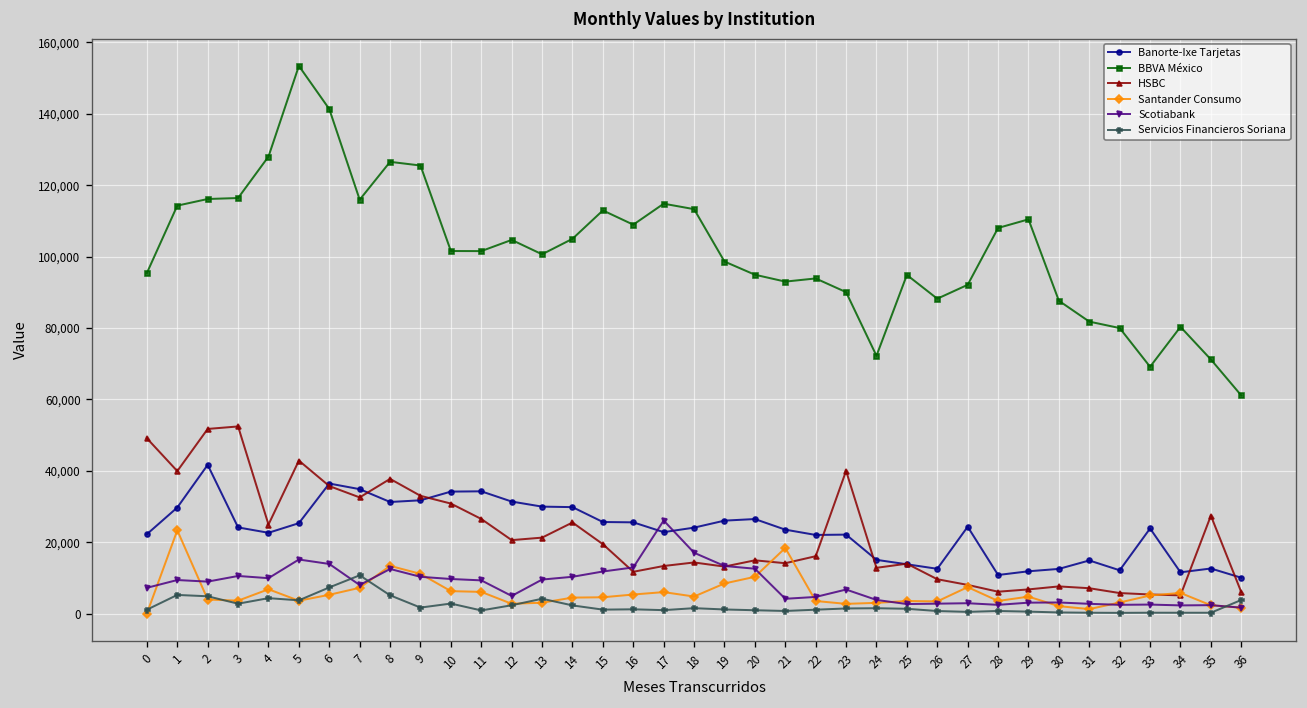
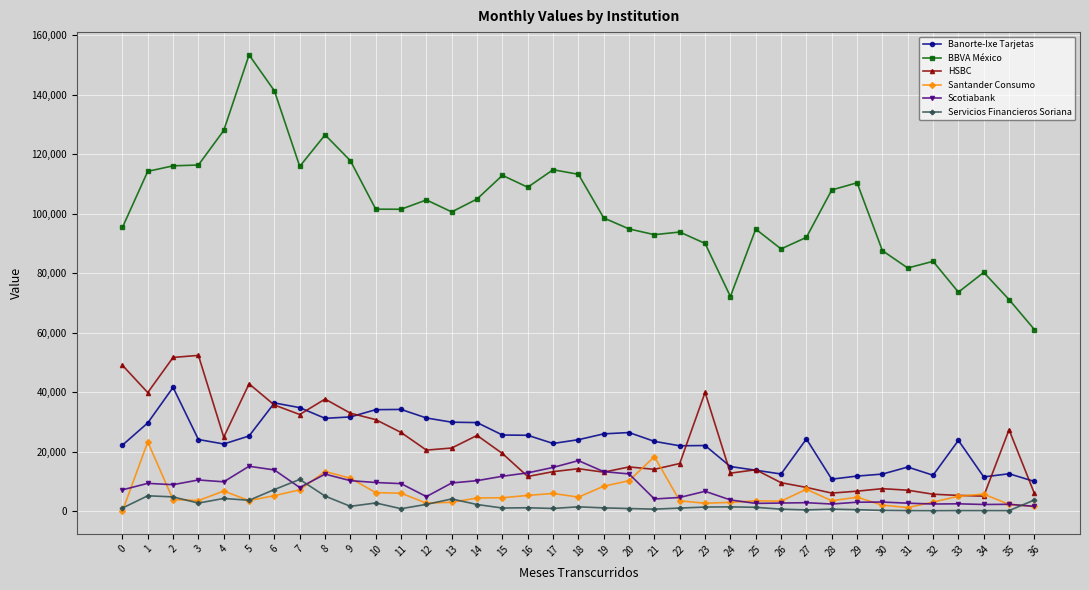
  {
    "Banorte-Ixe Tarjetas": {
      "0": "22,000",
      "1": "30,000",
      "2": "42,000",
      "3": "24,000",
      "4": "23,000",
      "5": "25,000",
      "7": "35,000",
      "8": "31,000",
      "9": "32,000",
      "10": "34,000",
      "11": "34,000",
      "12": "31,000",
      "13": "30,000",
      "14": "30,000",
      "15": "26,000",
      "16": "26,000",
      "17": "23,000",
      "18": "24,000",
      "19": "26,000",
      "20": "26,000",
      "21": "24,000",
      "22": "22,000",
      "23": "22,000",
      "24": "15,000",
      "26": "13,000",
      "27": "24,000",
      "28": "11,000",
      "29": "12,000",
      "30": "13,000",
      "31": "15,000",
      "32": "12,000",
      "33": "24,000",
      "34": "12,000",
      "35": "13,000",
      "36": "10,000"
    },
    "BBVA México": {
      "0": "95,000",
      "1": "114,000",
      "2": "116,000",
      "3": "116,000",
      "4": "128,000",
      "5": "153,000",
      "6": "141,000",
      "7": "116,000",
      "8": "127,000",
-     "9": "126,000",
+     "9": "118,000",
      "10": "102,000",
      "11": "102,000",
      "12": "105,000",
      "13": "101,000",
      "14": "105,000",
      "15": "113,000",
      "16": "109,000",
      "17": "115,000",
      "18": "113,000",
      "19": "99,000",
      "20": "95,000",
      "21": "93,000",
      "22": "94,000",
      "23": "90,000",
      "24": "72,000",
      "25": "95,000",
      "26": "88,000",
      "27": "92,000",
      "28": "108,000",
      "29": "110,000",
      "30": "88,000",
      "31": "82,000",
-     "32": "80,000",
-     "33": "69,000",
+     "32": "84,000",
+     "33": "74,000",
      "34": "80,000",
      "35": "71,000",
      "36": "61,000"
    },
    "HSBC": {
      "0": "49,000",
      "1": "40,000",
      "2": "52,000",
      "3": "52,000",
      "4": "25,000",
      "5": "43,000",
      "7": "33,000",
      "8": "38,000",
      "9": "33,000",
      "10": "31,000",
      "11": "27,000",
      "12": "21,000",
      "13": "21,000",
      "14": "26,000",
      "15": "19,000",
      "16": "12,000",
      "17": "13,000",
      "18": "14,000",
      "20": "15,000",
      "21": "14,000",
      "22": "16,000",
      "23": "40,000",
      "24": "13,000",
      "26": "10,000",
      "28": "6,000",
      "29": "7,000",
      "30": "8,000",
      "31": "7,000",
      "32": "6,000",
      "35": "27,000",
      "36": "6,000"
    },
    "Santander Consumo": {
      "0": "0",
      "1": "23,000",
      "2": "4,000",
      "4": "7,000",
      "6": "5,000",
      "10": "6,000",
      "11": "6,000",
      "13": "3,000",
      "14": "4,000",
      "15": "5,000",
      "16": "5,000",
      "17": "6,000",
      "18": "5,000",
      "19": "8,000",
      "20": "10,000",
      "21": "18,000",
      "22": "4,000",
      "23": "3,000",
      "25": "4,000",
      "28": "4,000",
      "29": "5,000",
      "30": "2,000",
      "31": "1,000"
    },
    "Scotiabank": {
      "0": "7,000",
      "1": "9,000",
      "2": "9,000",
      "3": "11,000",
      "4": "10,000",
      "5": "15,000",
      "6": "14,000",
      "10": "10,000",
      "11": "9,000",
      "12": "5,000",
      "13": "10,000",
      "14": "10,000",
      "15": "12,000",
      "16": "13,000",
-     "17": "26,000",
+     "17": "15,000",
      "18": "17,000",
      "20": "13,000",
      "21": "4,000",
      "22": "5,000",
      "23": "7,000",
      "25": "3,000",
      "27": "3,000",
      "28": "2,000",
      "29": "3,000",
      "30": "3,000",
      "31": "3,000",
      "33": "3,000",
      "34": "2,000"
    },
    "Servicios Financieros Soriana": {
      "0": "1,000",
      "1": "5,000",
      "2": "5,000",
      "4": "4,000",
      "6": "7,000",
      "7": "11,000",
      "8": "5,000",
      "9": "2,000",
      "10": "3,000",
      "11": "1,000",
      "13": "4,000",
      "14": "2,000",
      "15": "1,000",
      "16": "1,000",
      "17": "1,000",
      "18": "2,000",
      "19": "1,000",
      "20": "1,000",
      "21": "1,000",
      "22": "1,000",
      "23": "1,000",
      "24": "2,000",
      "25": "1,000",
      "26": "1,000",
      "27": "0",
      "28": "1,000",
      "29": "1,000",
      "30": "0",
      "31": "0",
      "32": "0",
      "33": "0",
      "34": "0",
      "35": "0",
      "36": "4,000"
    }
  }
